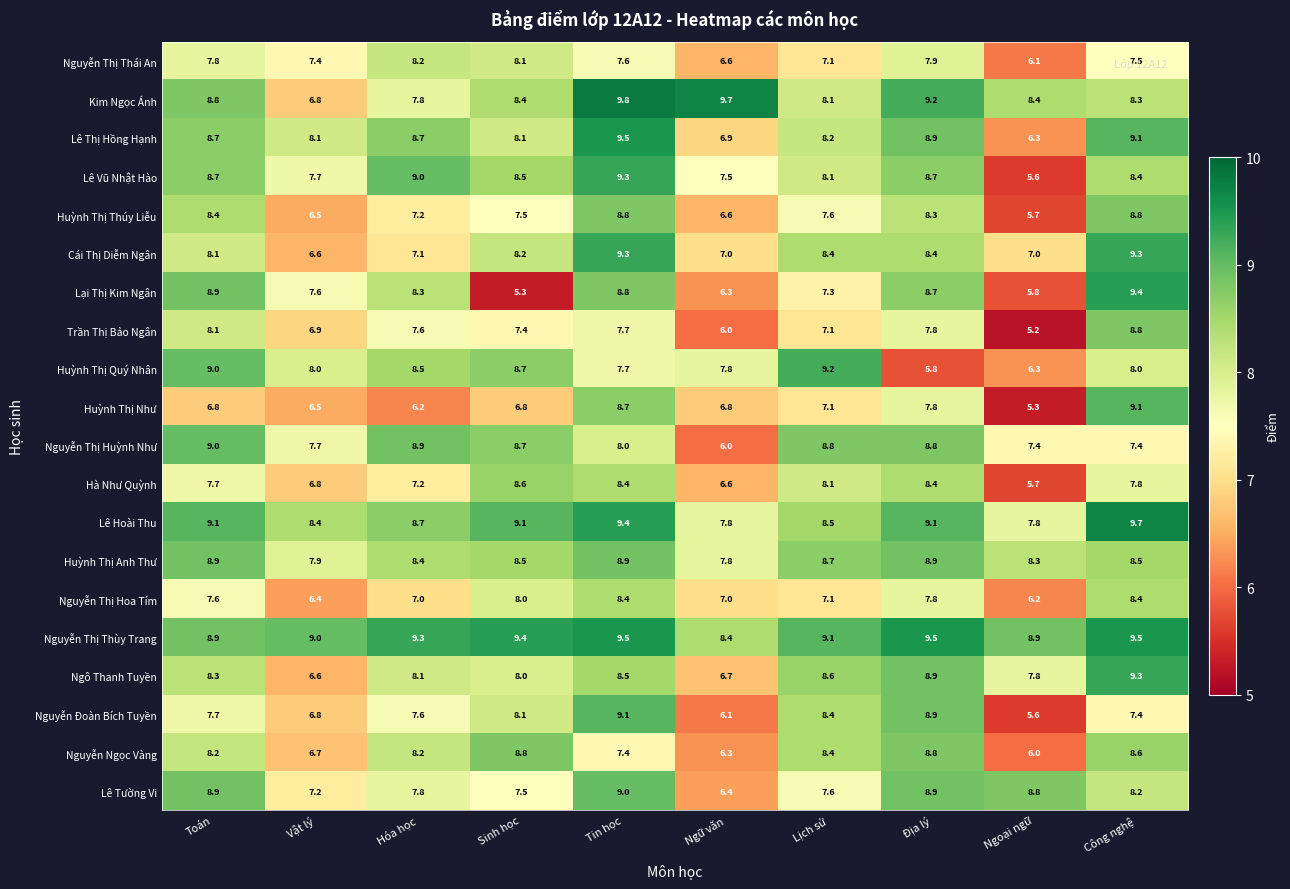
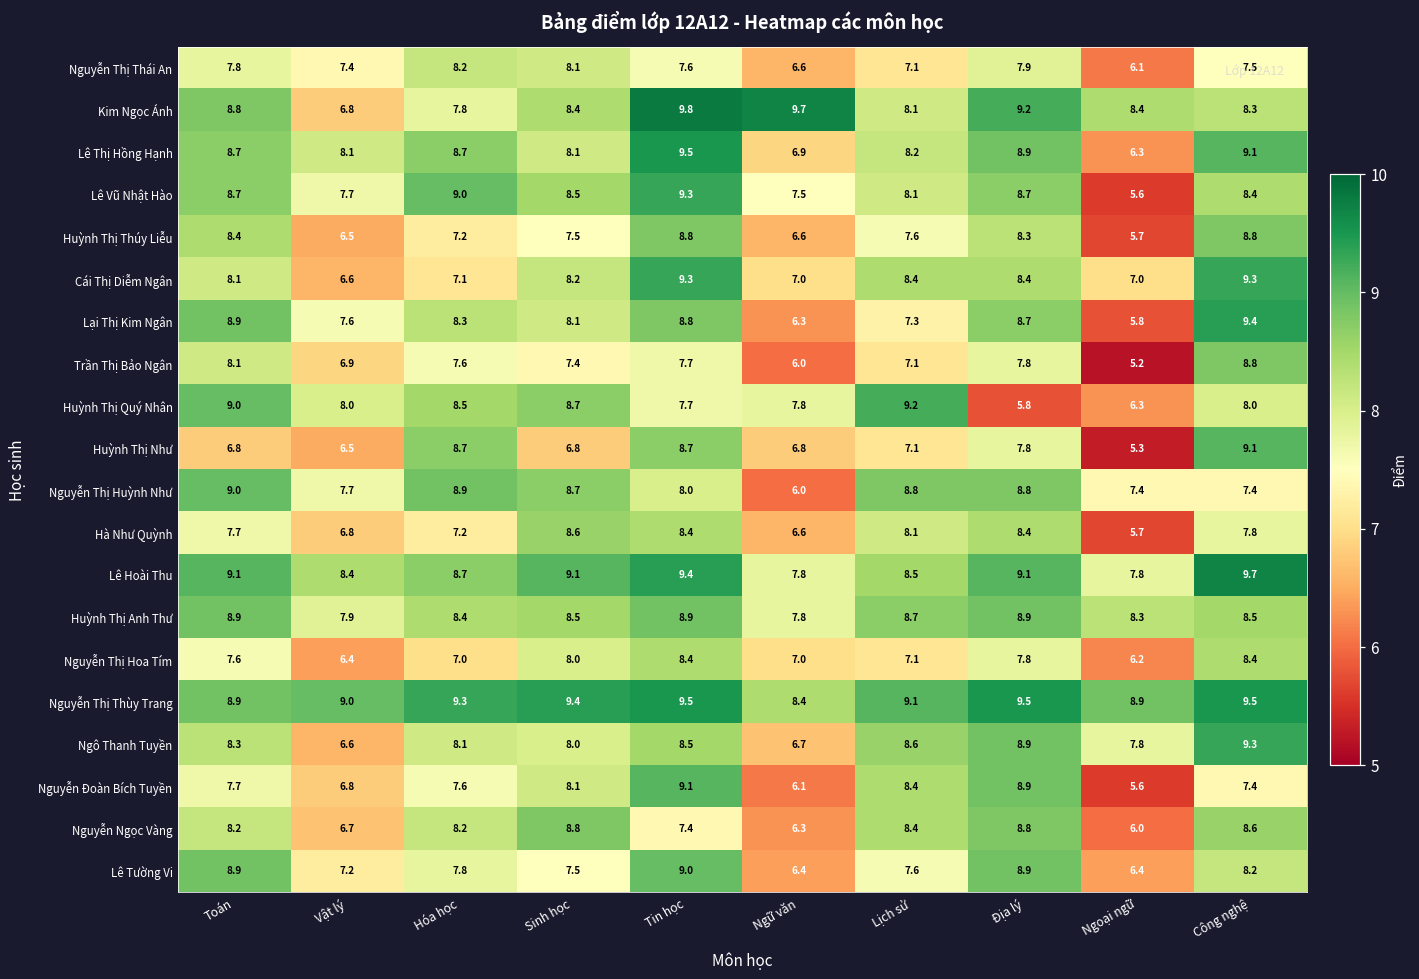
  {
    "Nguyễn Thị Thái An": {
      "Toán": 7.8,
      "Vật lý": 7.4,
      "Hóa học": 8.2,
      "Sinh học": 8.1,
      "Tin học": 7.6,
      "Ngữ văn": 6.6,
      "Lịch sử": 7.1,
      "Địa lý": 7.9,
      "Ngoại ngữ": 6.1,
      "Công nghệ": 7.5
    },
    "Kim Ngọc Ánh": {
      "Toán": 8.8,
      "Vật lý": 6.8,
      "Hóa học": 7.8,
      "Sinh học": 8.4,
      "Tin học": 9.8,
      "Ngữ văn": 9.7,
      "Lịch sử": 8.1,
      "Địa lý": 9.2,
      "Ngoại ngữ": 8.4,
      "Công nghệ": 8.3
    },
    "Lê Thị Hồng Hạnh": {
      "Toán": 8.7,
      "Vật lý": 8.1,
      "Hóa học": 8.7,
      "Sinh học": 8.1,
      "Tin học": 9.5,
      "Ngữ văn": 6.9,
      "Lịch sử": 8.2,
      "Địa lý": 8.9,
      "Ngoại ngữ": 6.3,
      "Công nghệ": 9.1
    },
    "Lê Vũ Nhật Hào": {
      "Toán": 8.7,
      "Vật lý": 7.7,
      "Hóa học": 9.0,
      "Sinh học": 8.5,
      "Tin học": 9.3,
      "Ngữ văn": 7.5,
      "Lịch sử": 8.1,
      "Địa lý": 8.7,
      "Ngoại ngữ": 5.6,
      "Công nghệ": 8.4
    },
    "Huỳnh Thị Thúy Liễu": {
      "Toán": 8.4,
      "Vật lý": 6.5,
      "Hóa học": 7.2,
      "Sinh học": 7.5,
      "Tin học": 8.8,
      "Ngữ văn": 6.6,
      "Lịch sử": 7.6,
      "Địa lý": 8.3,
      "Ngoại ngữ": 5.7,
      "Công nghệ": 8.8
    },
    "Cái Thị Diễm Ngân": {
      "Toán": 8.1,
      "Vật lý": 6.6,
      "Hóa học": 7.1,
      "Sinh học": 8.2,
      "Tin học": 9.3,
      "Ngữ văn": 7.0,
      "Lịch sử": 8.4,
      "Địa lý": 8.4,
      "Ngoại ngữ": 7.0,
      "Công nghệ": 9.3
    },
    "Lại Thị Kim Ngân": {
      "Toán": 8.9,
      "Vật lý": 7.6,
      "Hóa học": 8.3,
-     "Sinh học": 5.3,
+     "Sinh học": 8.1,
      "Tin học": 8.8,
      "Ngữ văn": 6.3,
      "Lịch sử": 7.3,
      "Địa lý": 8.7,
      "Ngoại ngữ": 5.8,
      "Công nghệ": 9.4
    },
    "Trần Thị Bảo Ngân": {
      "Toán": 8.1,
      "Vật lý": 6.9,
      "Hóa học": 7.6,
      "Sinh học": 7.4,
      "Tin học": 7.7,
      "Ngữ văn": 6.0,
      "Lịch sử": 7.1,
      "Địa lý": 7.8,
      "Ngoại ngữ": 5.2,
      "Công nghệ": 8.8
    },
    "Huỳnh Thị Quý Nhân": {
      "Toán": 9.0,
      "Vật lý": 8.0,
      "Hóa học": 8.5,
      "Sinh học": 8.7,
      "Tin học": 7.7,
      "Ngữ văn": 7.8,
      "Lịch sử": 9.2,
      "Địa lý": 5.8,
      "Ngoại ngữ": 6.3,
      "Công nghệ": 8.0
    },
    "Huỳnh Thị Như": {
      "Toán": 6.8,
      "Vật lý": 6.5,
-     "Hóa học": 6.2,
+     "Hóa học": 8.7,
      "Sinh học": 6.8,
      "Tin học": 8.7,
      "Ngữ văn": 6.8,
      "Lịch sử": 7.1,
      "Địa lý": 7.8,
      "Ngoại ngữ": 5.3,
      "Công nghệ": 9.1
    },
    "Nguyễn Thị Huỳnh Như": {
      "Toán": 9.0,
      "Vật lý": 7.7,
      "Hóa học": 8.9,
      "Sinh học": 8.7,
      "Tin học": 8.0,
      "Ngữ văn": 6.0,
      "Lịch sử": 8.8,
      "Địa lý": 8.8,
      "Ngoại ngữ": 7.4,
      "Công nghệ": 7.4
    },
    "Hà Như Quỳnh": {
      "Toán": 7.7,
      "Vật lý": 6.8,
      "Hóa học": 7.2,
      "Sinh học": 8.6,
      "Tin học": 8.4,
      "Ngữ văn": 6.6,
      "Lịch sử": 8.1,
      "Địa lý": 8.4,
      "Ngoại ngữ": 5.7,
      "Công nghệ": 7.8
    },
    "Lê Hoài Thu": {
      "Toán": 9.1,
      "Vật lý": 8.4,
      "Hóa học": 8.7,
      "Sinh học": 9.1,
      "Tin học": 9.4,
      "Ngữ văn": 7.8,
      "Lịch sử": 8.5,
      "Địa lý": 9.1,
      "Ngoại ngữ": 7.8,
      "Công nghệ": 9.7
    },
    "Huỳnh Thị Anh Thư": {
      "Toán": 8.9,
      "Vật lý": 7.9,
      "Hóa học": 8.4,
      "Sinh học": 8.5,
      "Tin học": 8.9,
      "Ngữ văn": 7.8,
      "Lịch sử": 8.7,
      "Địa lý": 8.9,
      "Ngoại ngữ": 8.3,
      "Công nghệ": 8.5
    },
    "Nguyễn Thị Hoa Tím": {
      "Toán": 7.6,
      "Vật lý": 6.4,
      "Hóa học": 7.0,
      "Sinh học": 8.0,
      "Tin học": 8.4,
      "Ngữ văn": 7.0,
      "Lịch sử": 7.1,
      "Địa lý": 7.8,
      "Ngoại ngữ": 6.2,
      "Công nghệ": 8.4
    },
    "Nguyễn Thị Thùy Trang": {
      "Toán": 8.9,
      "Vật lý": 9.0,
      "Hóa học": 9.3,
      "Sinh học": 9.4,
      "Tin học": 9.5,
      "Ngữ văn": 8.4,
      "Lịch sử": 9.1,
      "Địa lý": 9.5,
      "Ngoại ngữ": 8.9,
      "Công nghệ": 9.5
    },
    "Ngô Thanh Tuyền": {
      "Toán": 8.3,
      "Vật lý": 6.6,
      "Hóa học": 8.1,
      "Sinh học": 8.0,
      "Tin học": 8.5,
      "Ngữ văn": 6.7,
      "Lịch sử": 8.6,
      "Địa lý": 8.9,
      "Ngoại ngữ": 7.8,
      "Công nghệ": 9.3
    },
    "Nguyễn Đoàn Bích Tuyền": {
      "Toán": 7.7,
      "Vật lý": 6.8,
      "Hóa học": 7.6,
      "Sinh học": 8.1,
      "Tin học": 9.1,
      "Ngữ văn": 6.1,
      "Lịch sử": 8.4,
      "Địa lý": 8.9,
      "Ngoại ngữ": 5.6,
      "Công nghệ": 7.4
    },
    "Nguyễn Ngọc Vàng": {
      "Toán": 8.2,
      "Vật lý": 6.7,
      "Hóa học": 8.2,
      "Sinh học": 8.8,
      "Tin học": 7.4,
      "Ngữ văn": 6.3,
      "Lịch sử": 8.4,
      "Địa lý": 8.8,
      "Ngoại ngữ": 6.0,
      "Công nghệ": 8.6
    },
    "Lê Tường Vi": {
      "Toán": 8.9,
      "Vật lý": 7.2,
      "Hóa học": 7.8,
      "Sinh học": 7.5,
      "Tin học": 9.0,
      "Ngữ văn": 6.4,
      "Lịch sử": 7.6,
      "Địa lý": 8.9,
-     "Ngoại ngữ": 8.8,
+     "Ngoại ngữ": 6.4,
      "Công nghệ": 8.2
    }
  }
